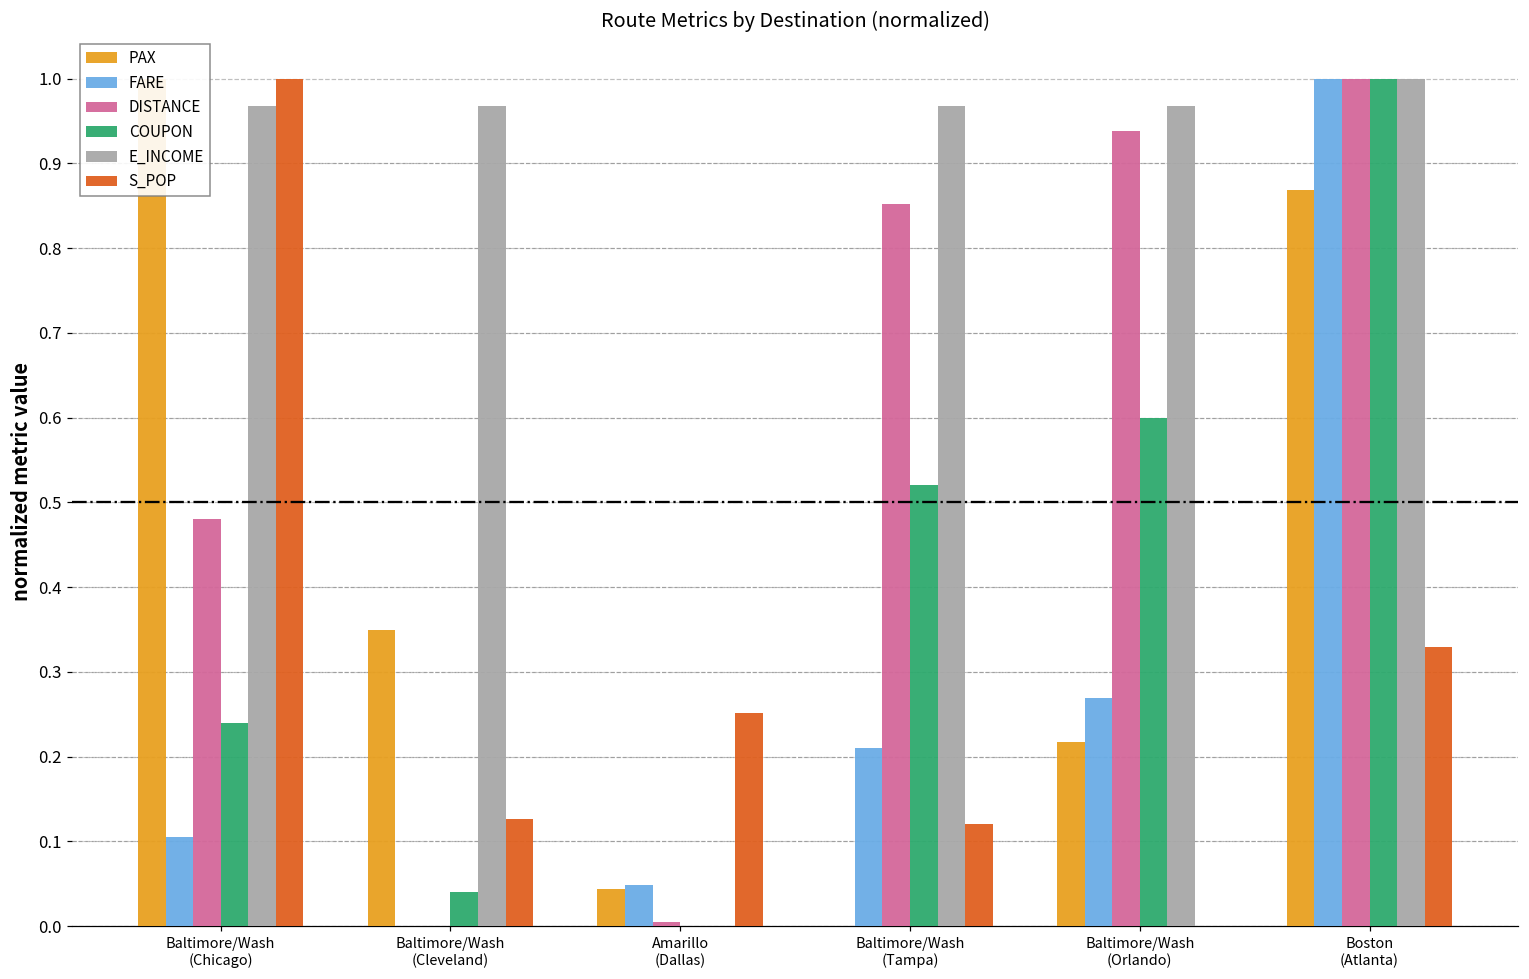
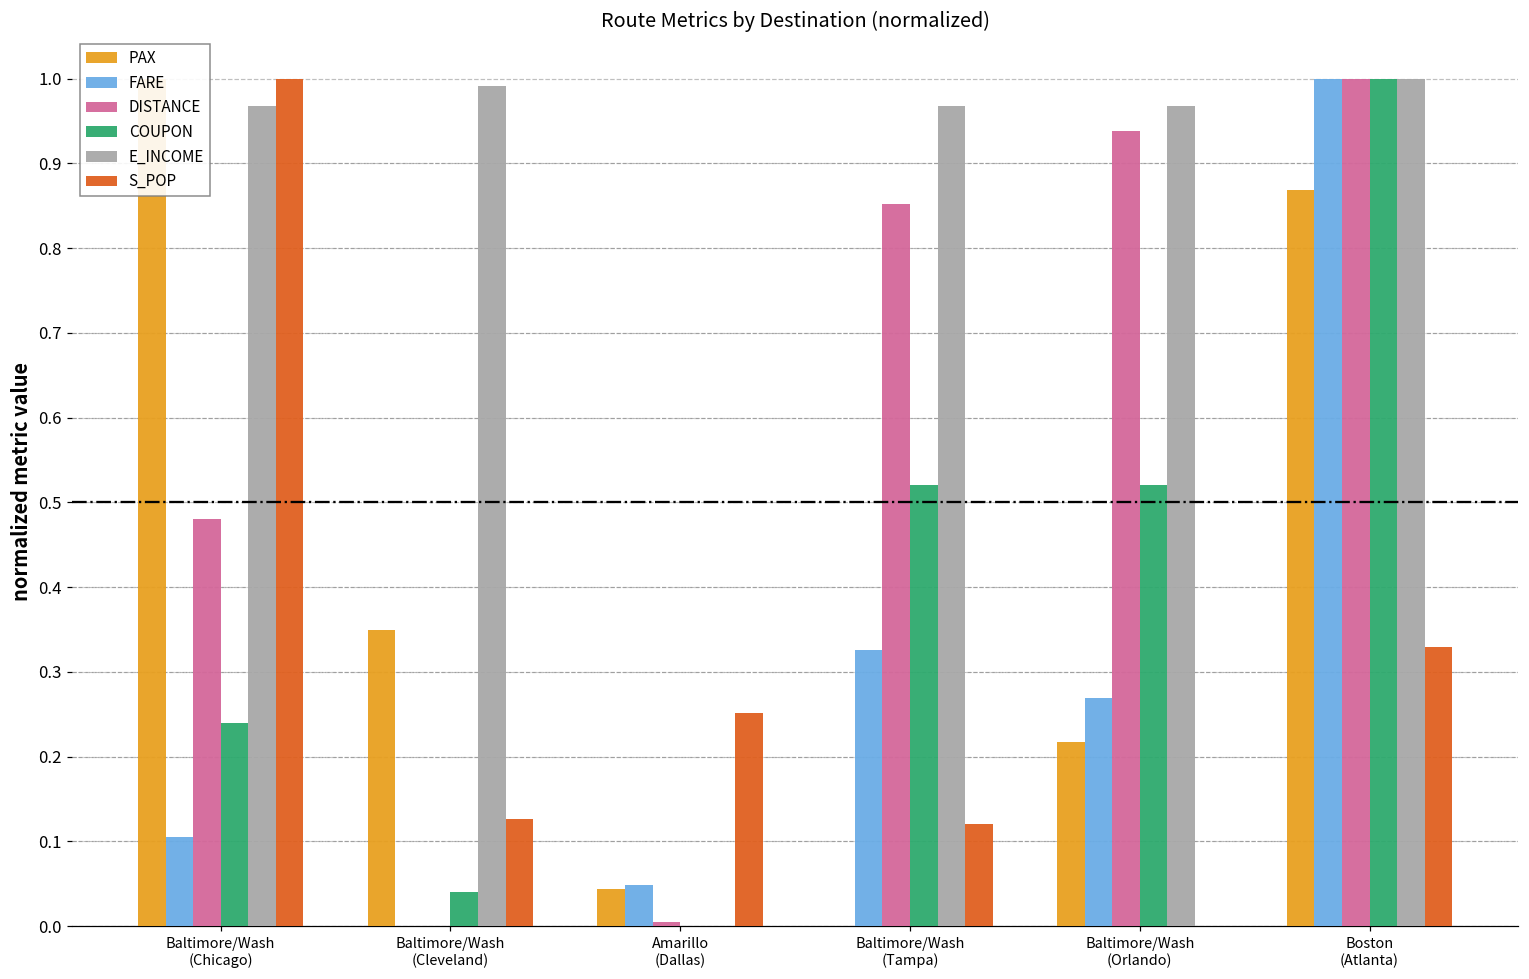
  {
    "PAX": {
      "Baltimore/Wash (Cleveland)": 0.35,
      "Amarillo (Dallas)": 0.04,
      "Baltimore/Wash (Tampa)": 0.00,
      "Baltimore/Wash (Orlando)": 0.22,
      "Boston (Atlanta)": 0.87
    },
    "FARE": {
      "Baltimore/Wash (Chicago)": 0.11,
      "Baltimore/Wash (Cleveland)": 0.00,
      "Amarillo (Dallas)": 0.05,
-     "Baltimore/Wash (Tampa)": 0.21,
+     "Baltimore/Wash (Tampa)": 0.33,
      "Baltimore/Wash (Orlando)": 0.27,
      "Boston (Atlanta)": 1.00
    },
    "DISTANCE": {
      "Baltimore/Wash (Chicago)": 0.48,
      "Baltimore/Wash (Cleveland)": 0.00,
      "Amarillo (Dallas)": 0.00,
      "Baltimore/Wash (Tampa)": 0.85,
      "Baltimore/Wash (Orlando)": 0.94,
      "Boston (Atlanta)": 1.00
    },
    "COUPON": {
      "Baltimore/Wash (Chicago)": 0.24,
      "Baltimore/Wash (Cleveland)": 0.04,
      "Amarillo (Dallas)": 0.00,
      "Baltimore/Wash (Tampa)": 0.52,
-     "Baltimore/Wash (Orlando)": 0.60,
+     "Baltimore/Wash (Orlando)": 0.52,
      "Boston (Atlanta)": 1.00
    },
    "E_INCOME": {
      "Baltimore/Wash (Chicago)": 0.97,
-     "Baltimore/Wash (Cleveland)": 0.97,
+     "Baltimore/Wash (Cleveland)": 0.99,
      "Amarillo (Dallas)": 0.00,
      "Baltimore/Wash (Tampa)": 0.97,
      "Baltimore/Wash (Orlando)": 0.97,
      "Boston (Atlanta)": 1.00
    },
    "S_POP": {
      "Baltimore/Wash (Chicago)": 1.00,
      "Baltimore/Wash (Cleveland)": 0.13,
      "Amarillo (Dallas)": 0.25,
      "Baltimore/Wash (Tampa)": 0.12,
      "Baltimore/Wash (Orlando)": 0.00,
      "Boston (Atlanta)": 0.33
    }
  }
